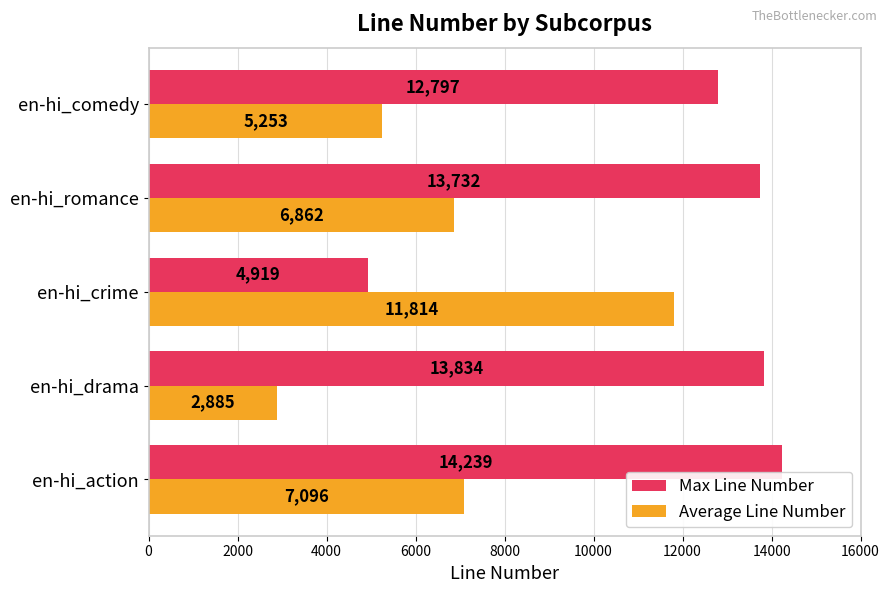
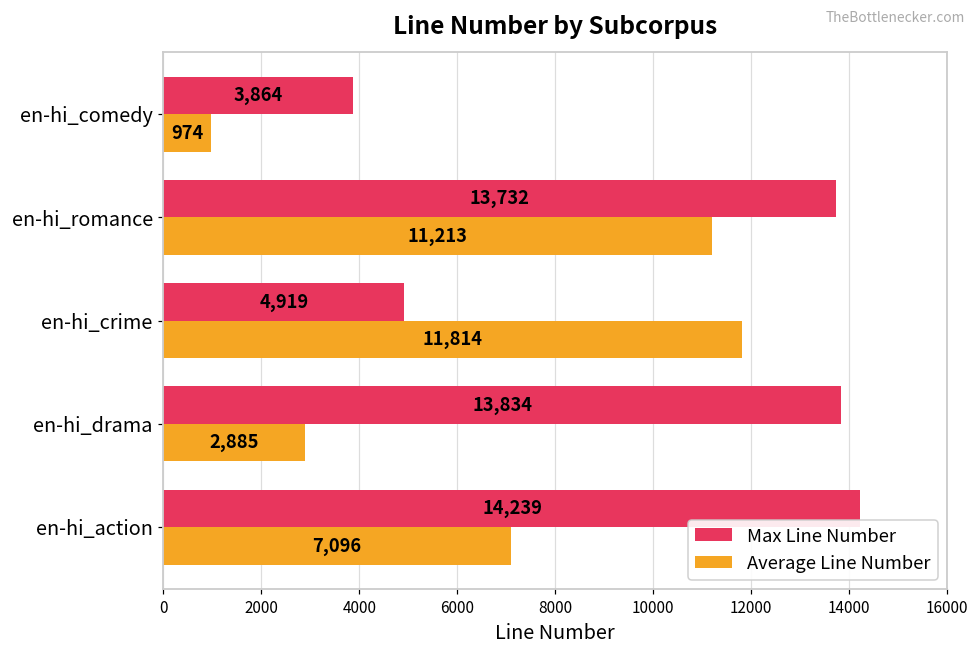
  {
    "Max Line Number": {
-     "en-hi_comedy": "12,797",
+     "en-hi_comedy": "3,864",
      "en-hi_romance": "13,732",
      "en-hi_crime": "4,919",
      "en-hi_drama": "13,834",
      "en-hi_action": "14,239"
    },
    "Average Line Number": {
-     "en-hi_comedy": "5,253",
-     "en-hi_romance": "6,862",
+     "en-hi_comedy": "974",
+     "en-hi_romance": "11,213",
      "en-hi_crime": "11,814",
      "en-hi_drama": "2,885",
      "en-hi_action": "7,096"
    }
  }
